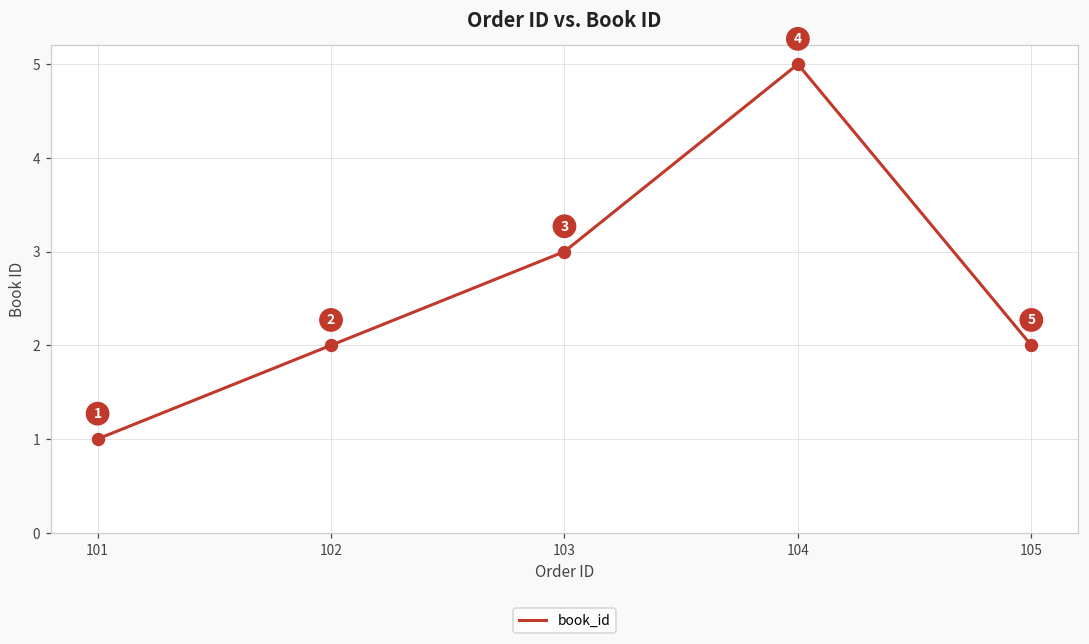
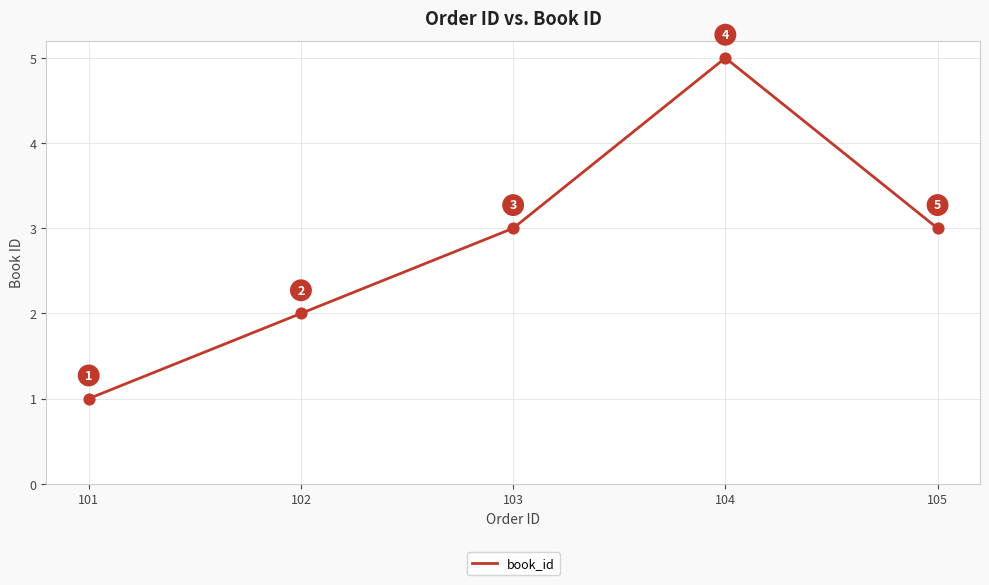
  {
-   "105": 2
+   "105": 3
  }
